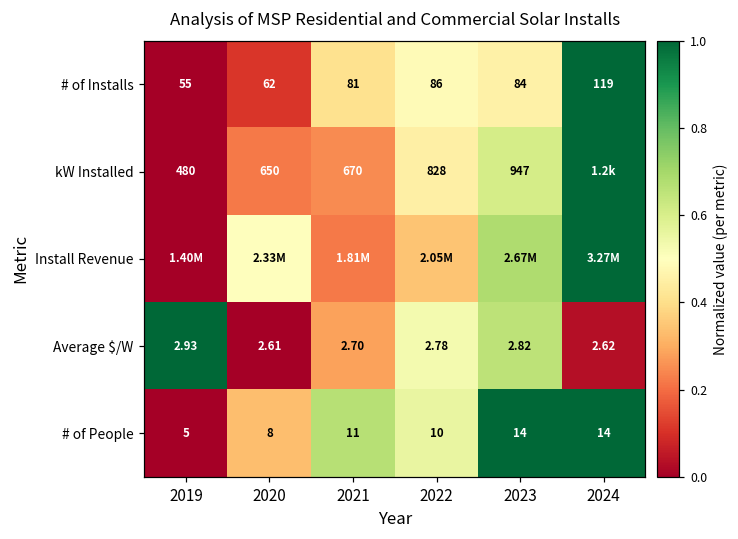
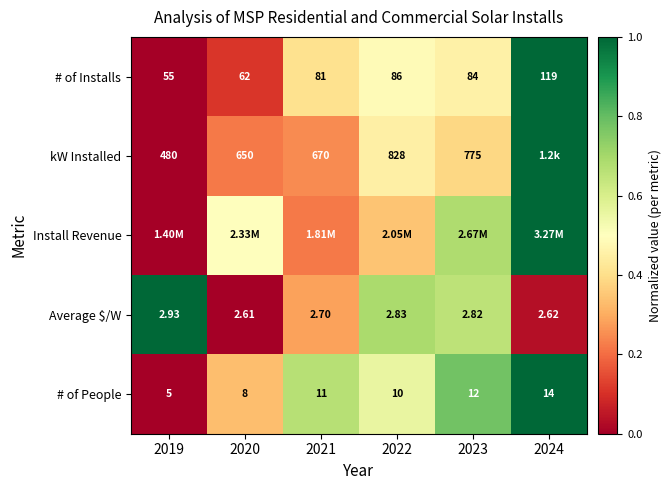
  {
    "# of Installs": {
      "2019": "55",
      "2020": "62",
      "2021": "81",
      "2022": "86",
      "2023": "84",
      "2024": "119"
    },
    "kW Installed": {
      "2019": "480",
      "2020": "650",
      "2021": "670",
      "2022": "828",
-     "2023": "947",
+     "2023": "775",
      "2024": "1.2k"
    },
    "Install Revenue": {
      "2019": "1.40M",
      "2020": "2.33M",
      "2021": "1.81M",
      "2022": "2.05M",
      "2023": "2.67M",
      "2024": "3.27M"
    },
    "Average $/W": {
      "2019": "2.93",
      "2020": "2.61",
      "2021": "2.70",
-     "2022": "2.78",
+     "2022": "2.83",
      "2023": "2.82",
      "2024": "2.62"
    },
    "# of People": {
      "2019": "5",
      "2020": "8",
      "2021": "11",
      "2022": "10",
-     "2023": "14",
+     "2023": "12",
      "2024": "14"
    }
  }
